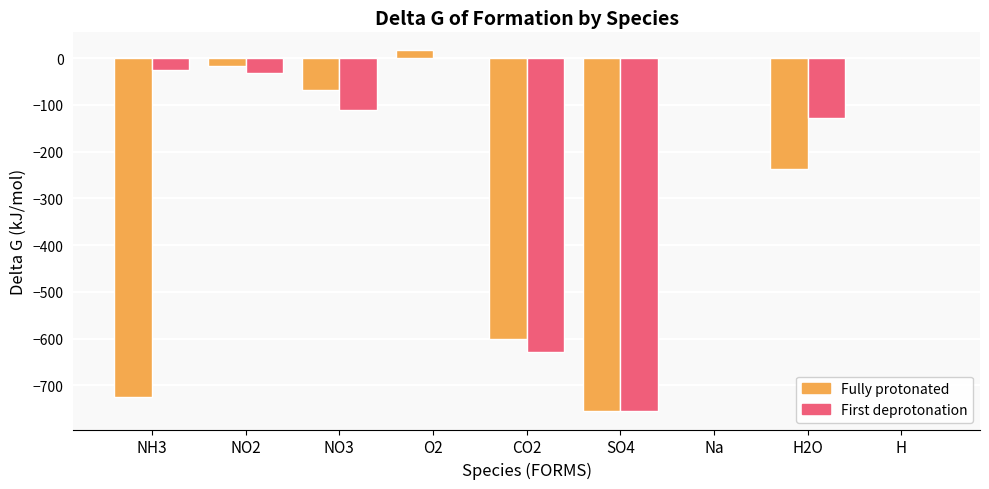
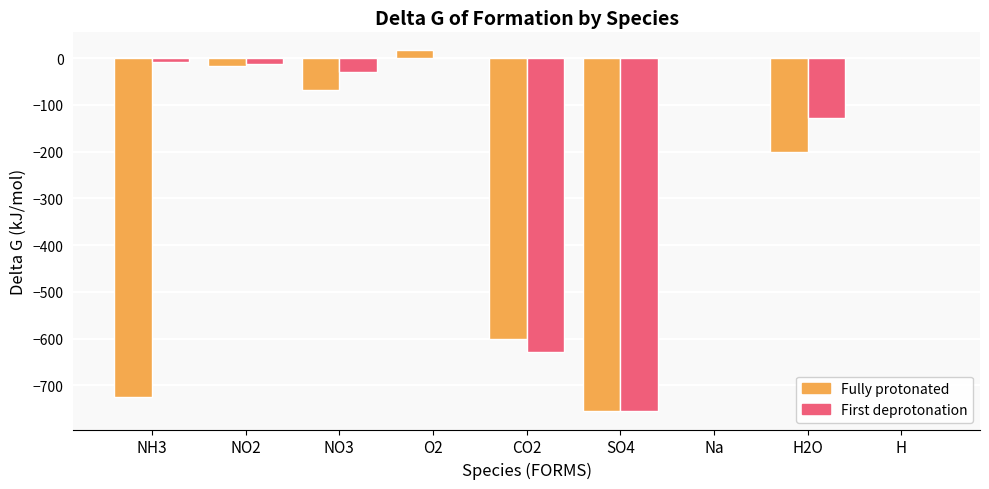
  {
    "Fully protonated": {
      "NH3": -730,
      "NO2": -20,
      "NO3": -70,
      "O2": 20,
      "CO2": -600,
      "SO4": -760,
      "Na": 0,
-     "H2O": -240,
+     "H2O": -200,
      "H": 0
    },
    "First deprotonation": {
-     "NH3": -30,
-     "NO2": -30,
-     "NO3": -110,
+     "NH3": -10,
+     "NO2": -10,
+     "NO3": -30,
      "O2": 0,
      "CO2": -630,
      "SO4": -760,
      "Na": 0,
      "H2O": -130,
      "H": 0
    }
  }
